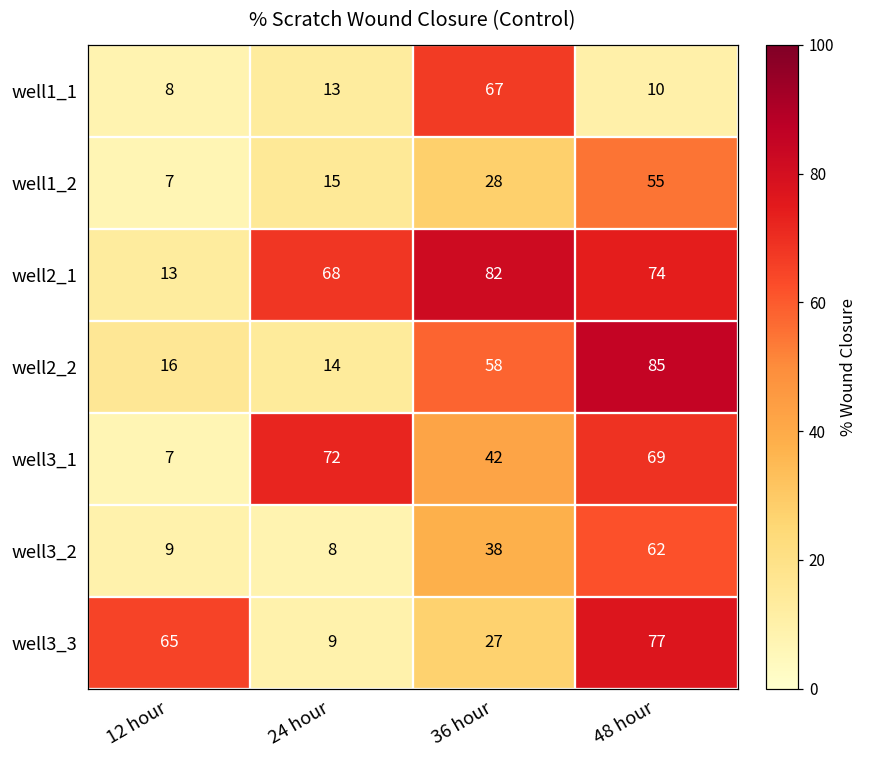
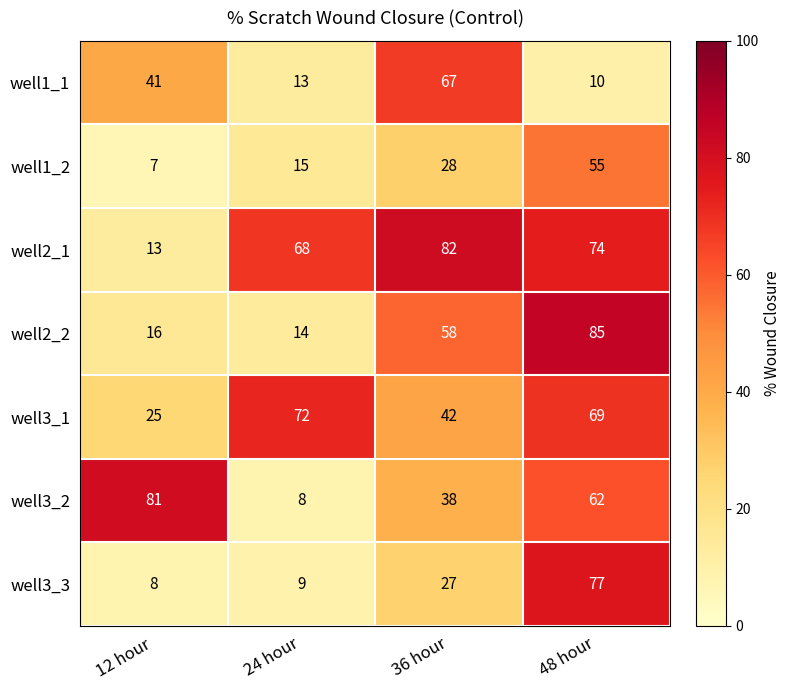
  {
    "well1_1": {
-     "12 hour": 8,
+     "12 hour": 41,
      "24 hour": 13,
      "36 hour": 67,
      "48 hour": 10
    },
    "well1_2": {
      "12 hour": 7,
      "24 hour": 15,
      "36 hour": 28,
      "48 hour": 55
    },
    "well2_1": {
      "12 hour": 13,
      "24 hour": 68,
      "36 hour": 82,
      "48 hour": 74
    },
    "well2_2": {
      "12 hour": 16,
      "24 hour": 14,
      "36 hour": 58,
      "48 hour": 85
    },
    "well3_1": {
-     "12 hour": 7,
+     "12 hour": 25,
      "24 hour": 72,
      "36 hour": 42,
      "48 hour": 69
    },
    "well3_2": {
-     "12 hour": 9,
+     "12 hour": 81,
      "24 hour": 8,
      "36 hour": 38,
      "48 hour": 62
    },
    "well3_3": {
-     "12 hour": 65,
+     "12 hour": 8,
      "24 hour": 9,
      "36 hour": 27,
      "48 hour": 77
    }
  }
